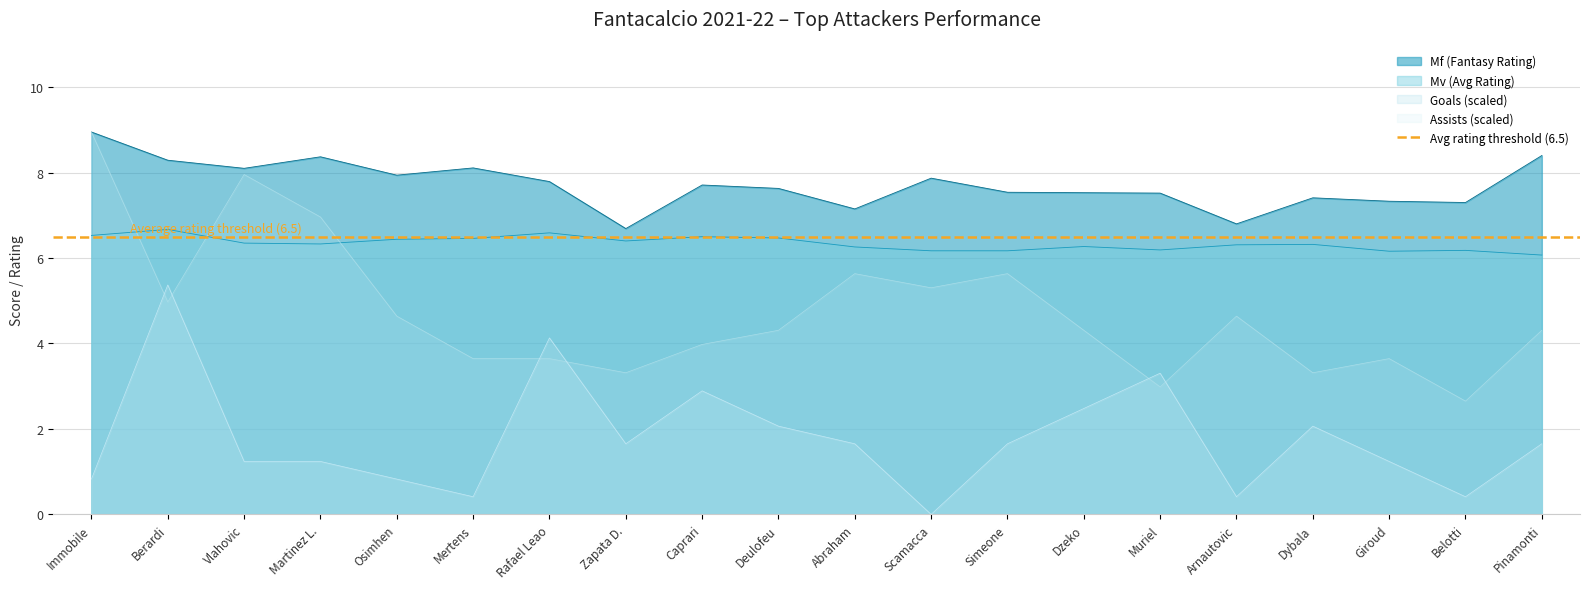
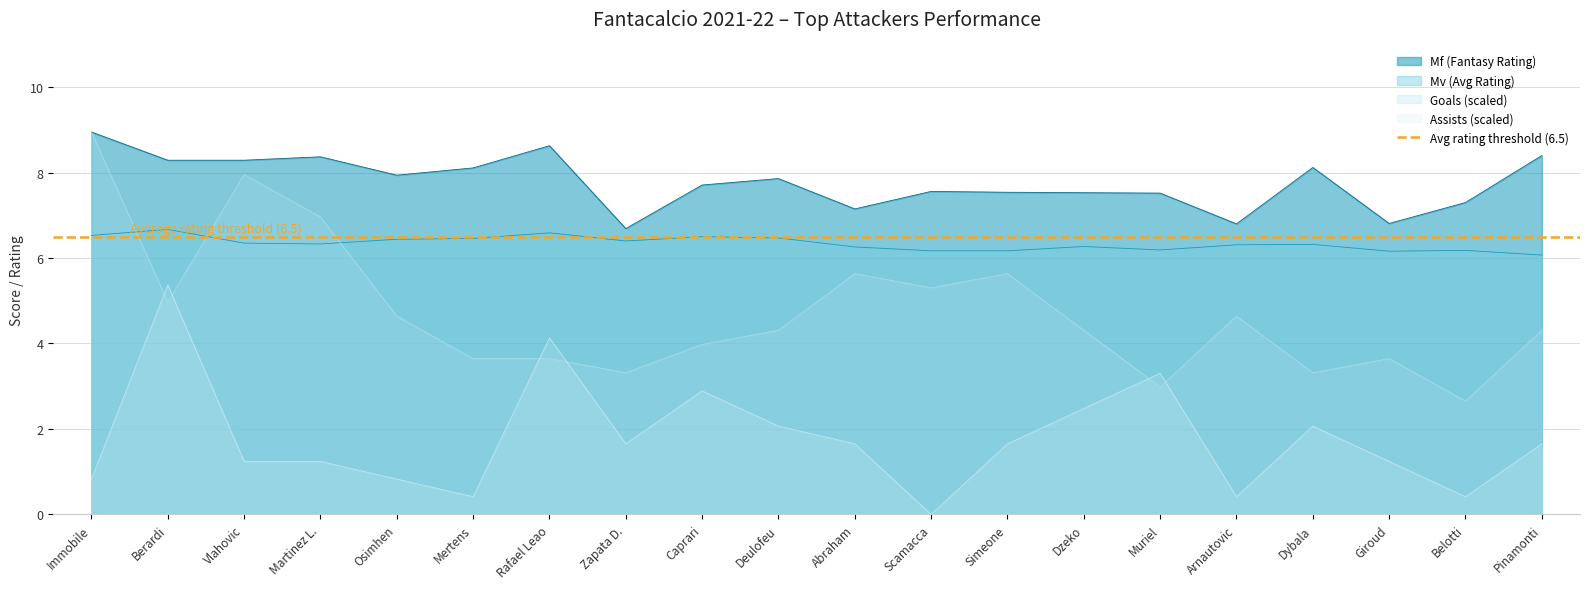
  {
    "Mf (Fantasy Rating)": {
      "Berardi": 8.3,
-     "Vlahovic": 8.1,
+     "Vlahovic": 8.3,
      "Martinez L.": 8.4,
      "Osimhen": 7.9,
      "Mertens": 8.1,
-     "Rafael Leao": 7.8,
+     "Rafael Leao": 8.6,
      "Zapata D.": 6.7,
      "Caprari": 7.7,
-     "Deulofeu": 7.6,
+     "Deulofeu": 7.9,
      "Abraham": 7.2,
-     "Scamacca": 7.9,
+     "Scamacca": 7.6,
      "Simeone": 7.5,
      "Dzeko": 7.5,
      "Muriel": 7.5,
      "Arnautovic": 6.8,
-     "Dybala": 7.4,
-     "Giroud": 7.3,
+     "Dybala": 8.1,
+     "Giroud": 6.8,
      "Belotti": 7.3,
      "Pinamonti": 8.4
    }
  }
